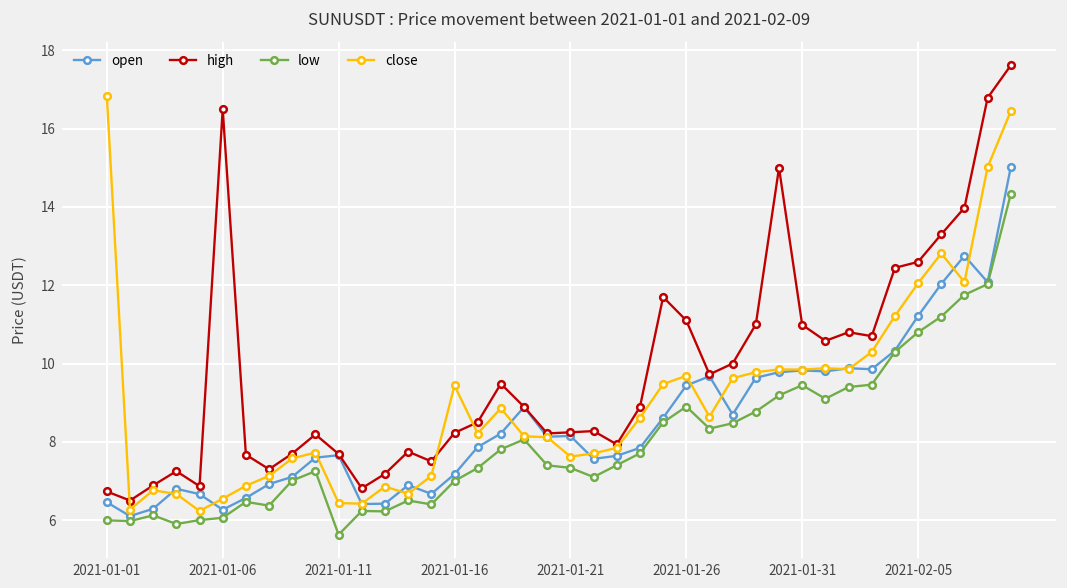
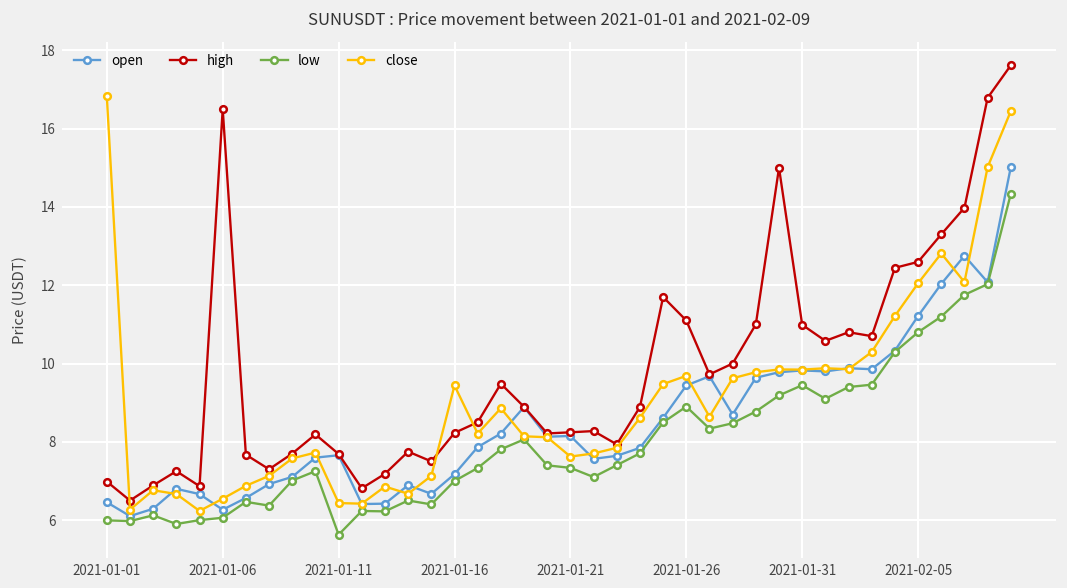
  {
    "open": {
      "2021-01-01": 6.5,
      "2021-01-06": 6.3,
      "2021-01-16": 7.2,
      "2021-01-21": 8.2,
      "2021-01-26": 9.4,
      "2021-02-05": 11.2
    },
    "high": {
-     "2021-01-01": 6.7,
+     "2021-01-01": 7.0,
      "2021-01-06": 16.5,
      "2021-01-16": 8.2,
      "2021-01-21": 8.2,
      "2021-01-26": 11.1,
      "2021-01-31": 11.0,
      "2021-02-05": 12.6
    },
    "low": {
      "2021-01-01": 6.0,
      "2021-01-06": 6.1,
      "2021-01-11": 5.6,
      "2021-01-16": 7.0,
      "2021-01-21": 7.3,
      "2021-01-26": 8.9,
      "2021-01-31": 9.4,
      "2021-02-05": 10.8
    },
    "close": {
      "2021-01-01": 16.8,
      "2021-01-06": 6.5,
      "2021-01-11": 6.4,
      "2021-01-16": 9.4,
      "2021-01-21": 7.6,
      "2021-01-26": 9.7,
      "2021-02-05": 12.1
    }
  }
